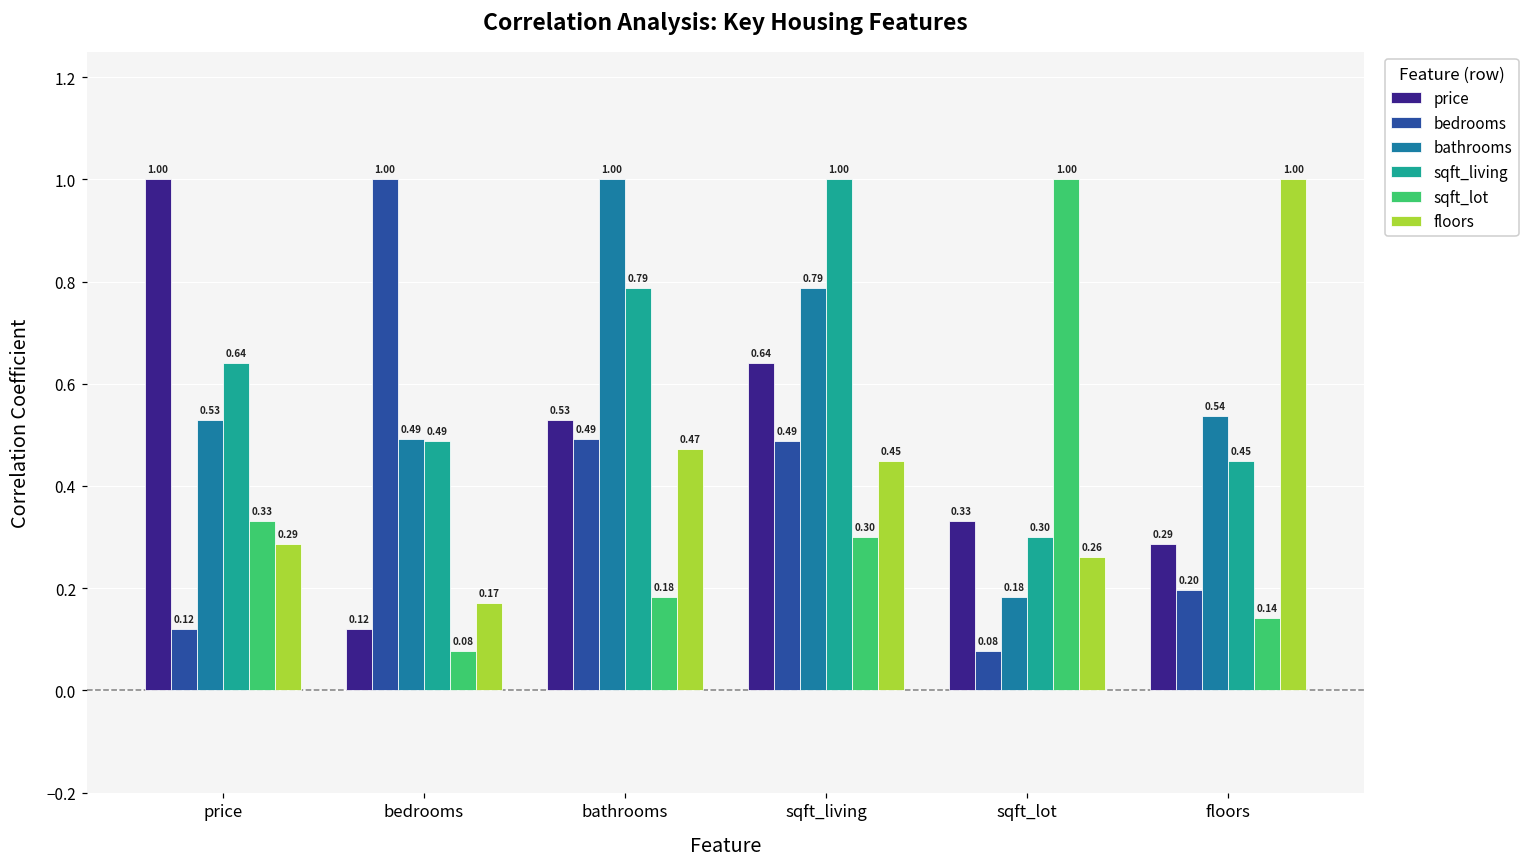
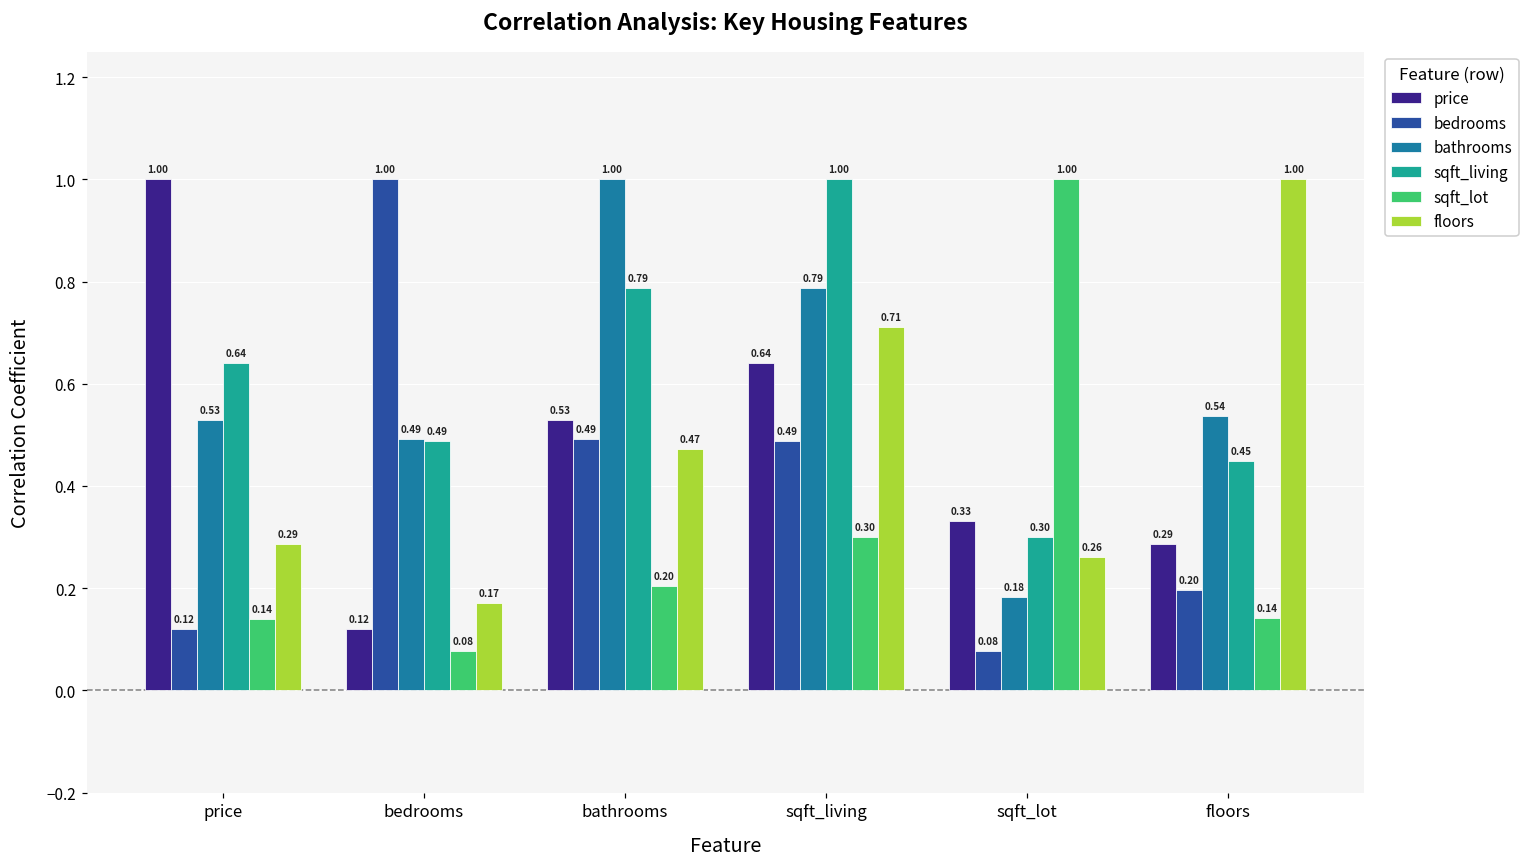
  {
    "sqft_lot": {
-     "price": 0.33,
+     "price": 0.14,
      "bedrooms": 0.08,
-     "bathrooms": 0.18,
+     "bathrooms": 0.20,
      "sqft_living": 0.30,
      "sqft_lot": 1.00,
      "floors": 0.14
    },
    "floors": {
      "price": 0.29,
      "bedrooms": 0.17,
      "bathrooms": 0.47,
-     "sqft_living": 0.45,
+     "sqft_living": 0.71,
      "sqft_lot": 0.26,
      "floors": 1.00
    }
  }
